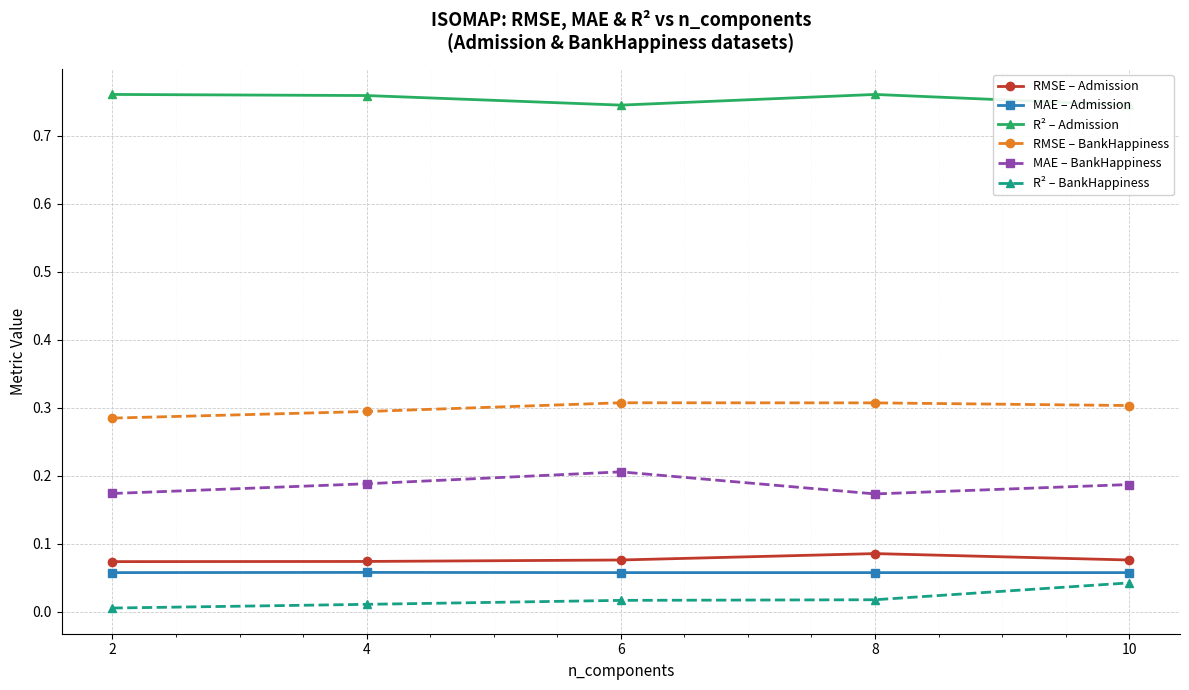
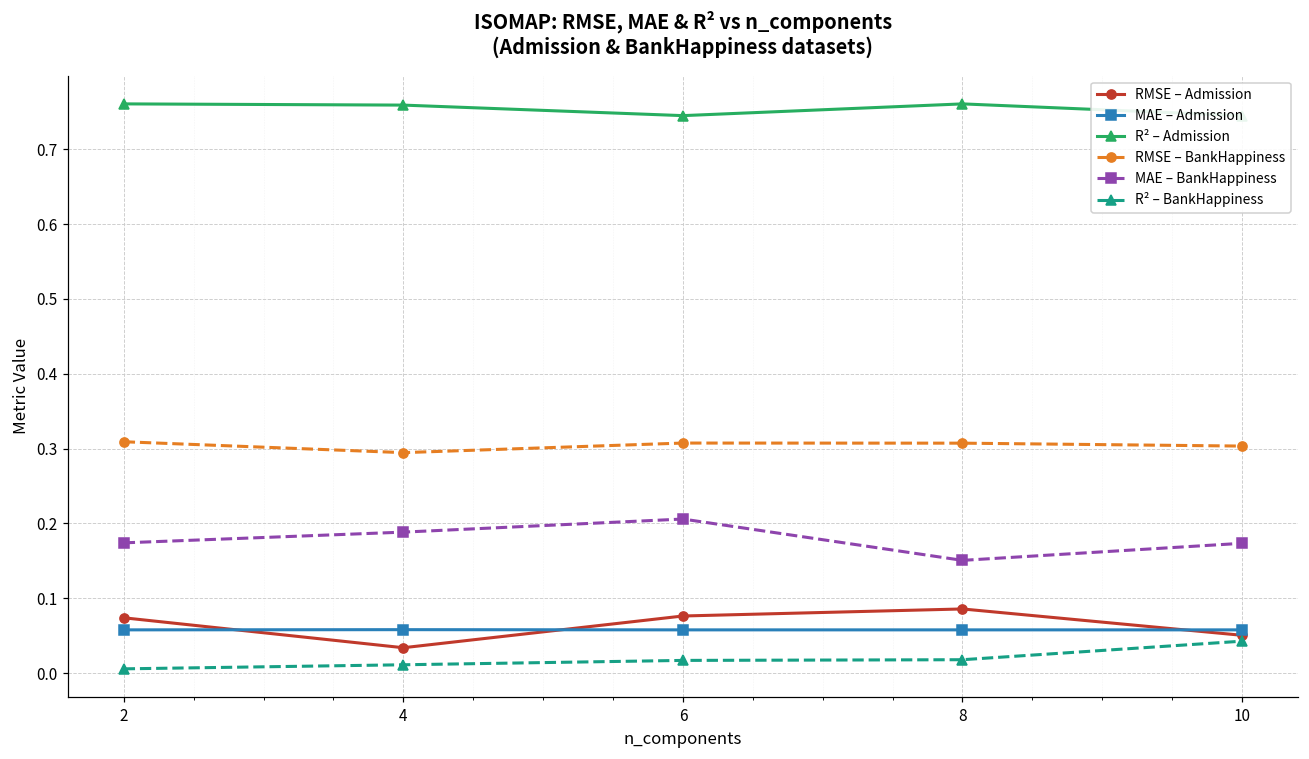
  {
    "RMSE – Admission": {
      "2": 0.07,
-     "4": 0.07,
+     "4": 0.03,
      "6": 0.08,
      "8": 0.09,
-     "10": 0.08
+     "10": 0.05
    },
    "MAE – Admission": {
      "2": 0.06,
      "4": 0.06,
      "6": 0.06,
      "8": 0.06,
      "10": 0.06
    },
    "RMSE – BankHappiness": {
-     "2": 0.28,
+     "2": 0.31,
      "4": 0.29,
      "6": 0.31,
      "8": 0.31,
      "10": 0.30
    },
    "MAE – BankHappiness": {
      "2": 0.17,
      "4": 0.19,
      "6": 0.21,
-     "8": 0.17,
-     "10": 0.19
+     "8": 0.15,
+     "10": 0.17
    }
  }
